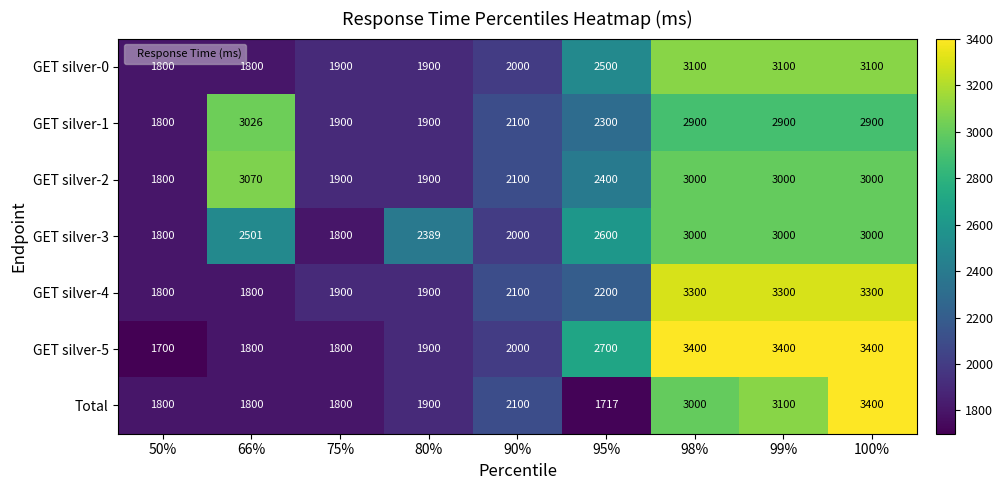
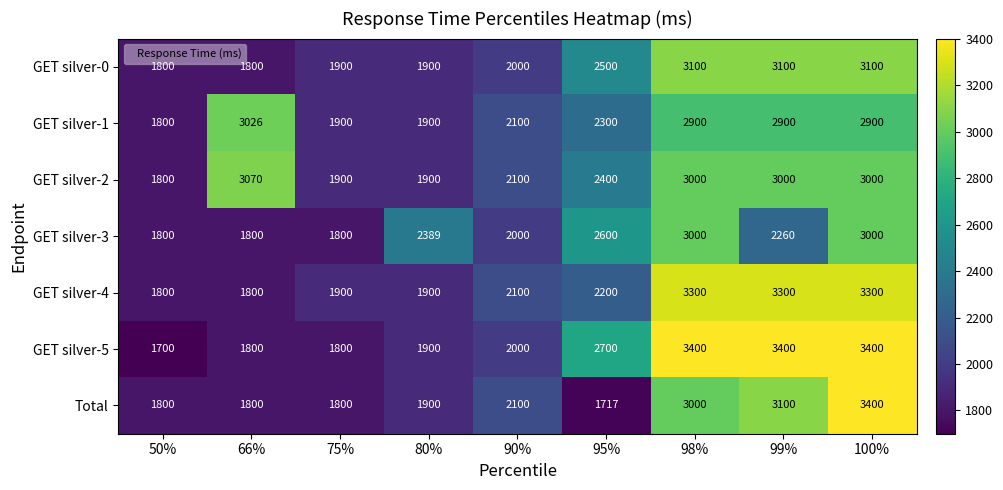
  {
    "GET silver-0": {
      "75%": 1900,
      "80%": 1900,
      "90%": 2000,
      "95%": 2500,
      "98%": 3100,
      "99%": 3100,
      "100%": 3100
    },
    "GET silver-1": {
      "50%": 1800,
      "66%": 3026,
      "75%": 1900,
      "80%": 1900,
      "90%": 2100,
      "95%": 2300,
      "98%": 2900,
      "99%": 2900,
      "100%": 2900
    },
    "GET silver-2": {
      "50%": 1800,
      "66%": 3070,
      "75%": 1900,
      "80%": 1900,
      "90%": 2100,
      "95%": 2400,
      "98%": 3000,
      "99%": 3000,
      "100%": 3000
    },
    "GET silver-3": {
      "50%": 1800,
-     "66%": 2501,
+     "66%": 1800,
      "75%": 1800,
      "80%": 2389,
      "90%": 2000,
      "95%": 2600,
      "98%": 3000,
-     "99%": 3000,
+     "99%": 2260,
      "100%": 3000
    },
    "GET silver-4": {
      "50%": 1800,
      "66%": 1800,
      "75%": 1900,
      "80%": 1900,
      "90%": 2100,
      "95%": 2200,
      "98%": 3300,
      "99%": 3300,
      "100%": 3300
    },
    "GET silver-5": {
      "50%": 1700,
      "66%": 1800,
      "75%": 1800,
      "80%": 1900,
      "90%": 2000,
      "95%": 2700,
      "98%": 3400,
      "99%": 3400,
      "100%": 3400
    },
    "Total": {
      "50%": 1800,
      "66%": 1800,
      "75%": 1800,
      "80%": 1900,
      "90%": 2100,
      "95%": 1717,
      "98%": 3000,
      "99%": 3100,
      "100%": 3400
    }
  }
